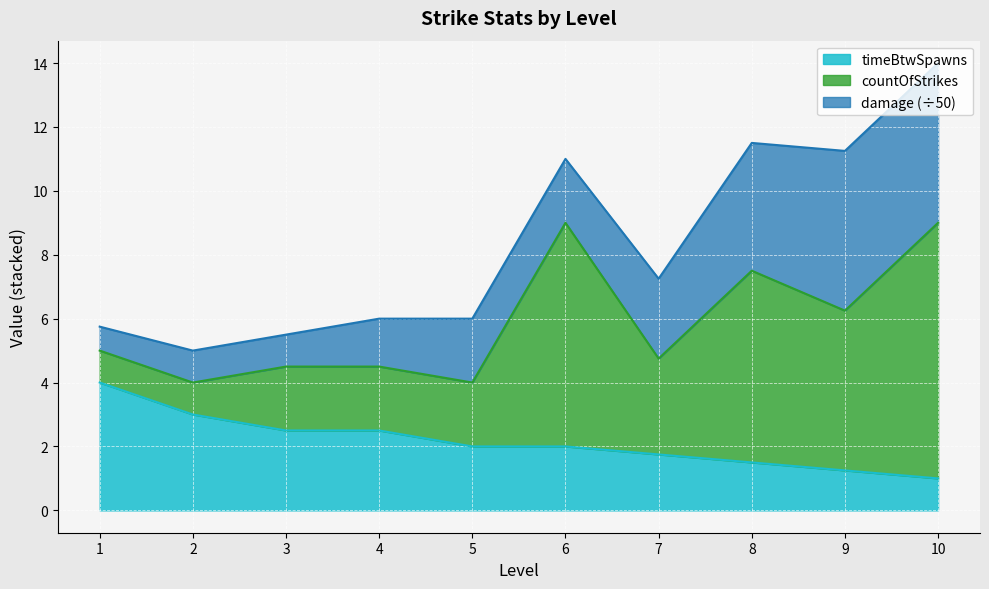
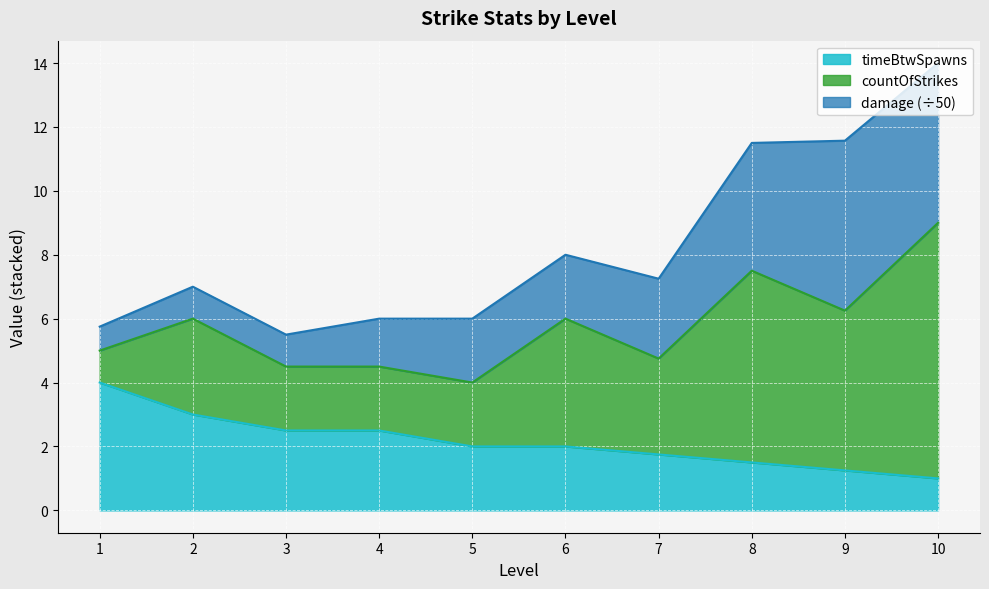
  {
    "timeBtwSpawns": {
      "1": 4.0,
      "2": 3.0,
      "3": 2.5,
      "4": 2.5,
      "5": 2.0,
      "6": 2.0,
      "7": 1.8,
      "8": 1.5,
      "9": 1.3,
      "10": 1.0
    },
    "countOfStrikes": {
      "1": 1,
-     "2": 1,
+     "2": 3,
      "3": 2,
      "4": 2,
      "5": 2,
-     "6": 7,
+     "6": 4,
      "7": 3,
      "8": 6,
      "9": 5,
      "10": 8
    },
    "damage (÷50)": {
      "1": 0.8,
      "2": 1.0,
      "3": 1.0,
      "4": 1.5,
      "5": 2.0,
      "6": 2.0,
      "7": 2.5,
      "8": 4.0,
-     "9": 5.0
+     "9": 5.3
    }
  }
